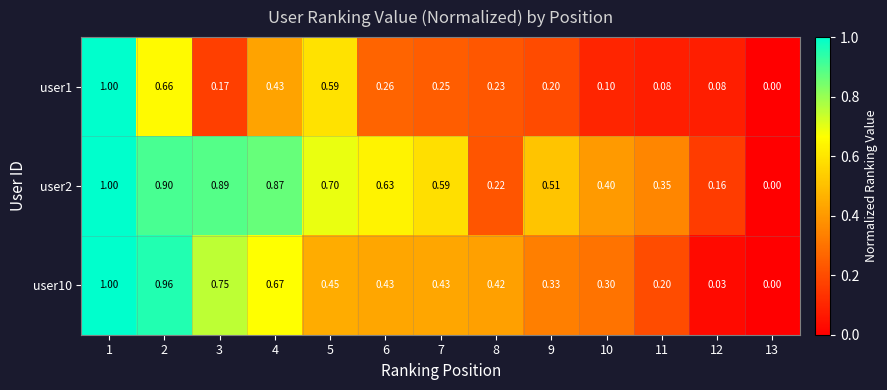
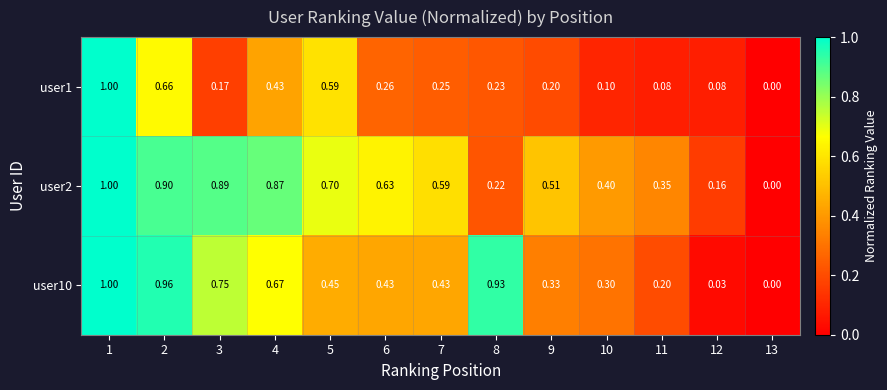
  {
    "user1": {
      "1": 1.00,
      "2": 0.66,
      "3": 0.17,
      "4": 0.43,
      "5": 0.59,
      "6": 0.26,
      "7": 0.25,
      "8": 0.23,
      "9": 0.20,
      "10": 0.10,
      "11": 0.08,
      "12": 0.08,
      "13": 0.00
    },
    "user2": {
      "1": 1.00,
      "2": 0.90,
      "3": 0.89,
      "4": 0.87,
      "5": 0.70,
      "6": 0.63,
      "7": 0.59,
      "8": 0.22,
      "9": 0.51,
      "10": 0.40,
      "11": 0.35,
      "12": 0.16,
      "13": 0.00
    },
    "user10": {
      "1": 1.00,
      "2": 0.96,
      "3": 0.75,
      "4": 0.67,
      "5": 0.45,
      "6": 0.43,
      "7": 0.43,
-     "8": 0.42,
+     "8": 0.93,
      "9": 0.33,
      "10": 0.30,
      "11": 0.20,
      "12": 0.03,
      "13": 0.00
    }
  }
